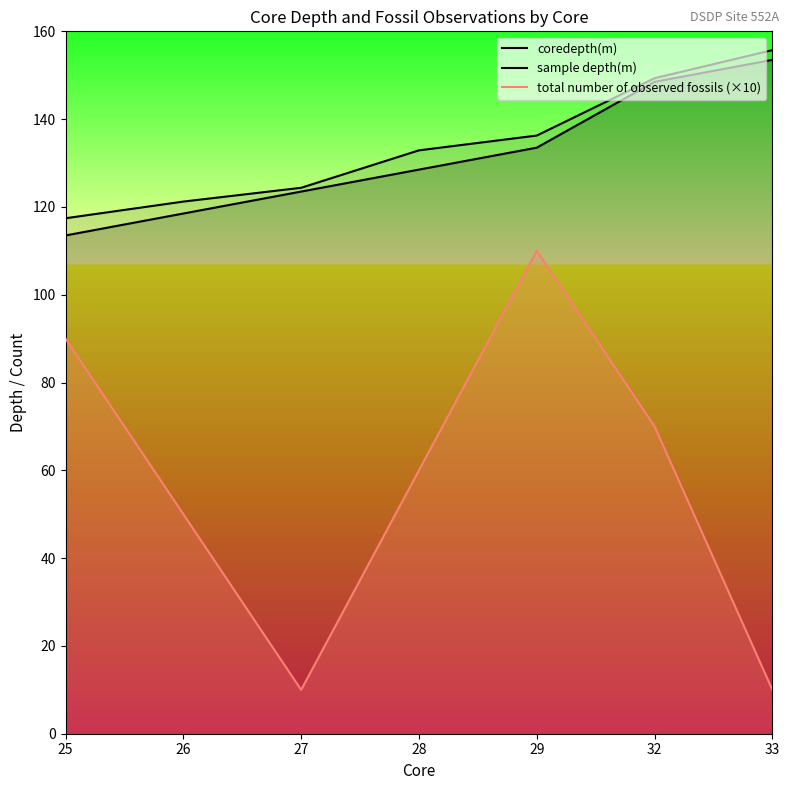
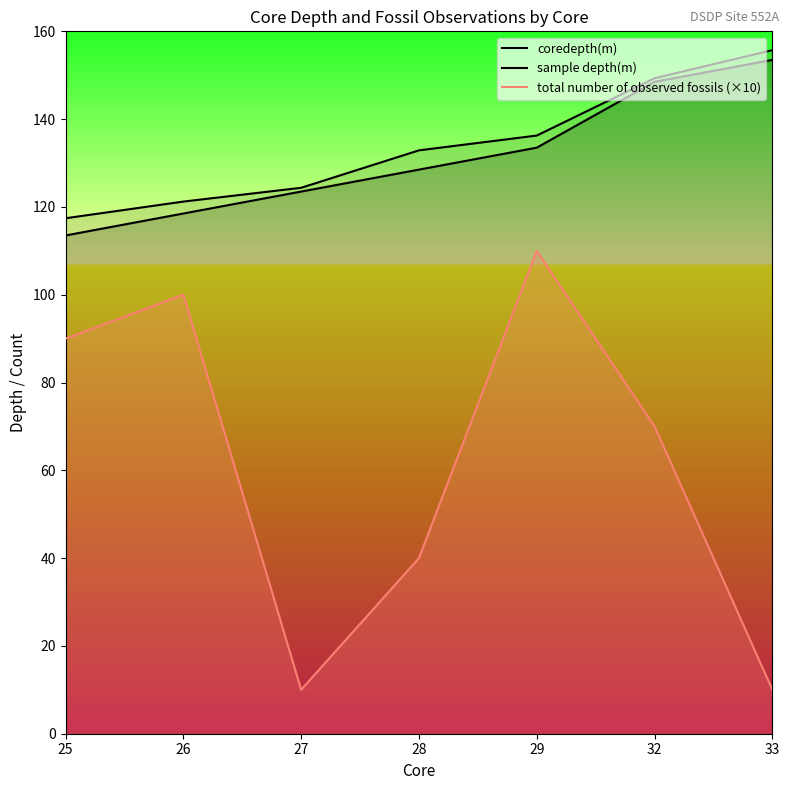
  {
    "total number of observed fossils (×10)": {
      "25": 90,
-     "26": 50,
+     "26": 100,
      "27": 10,
-     "28": 60,
+     "28": 40,
      "29": 110,
      "32": 70,
      "33": 10
    }
  }
